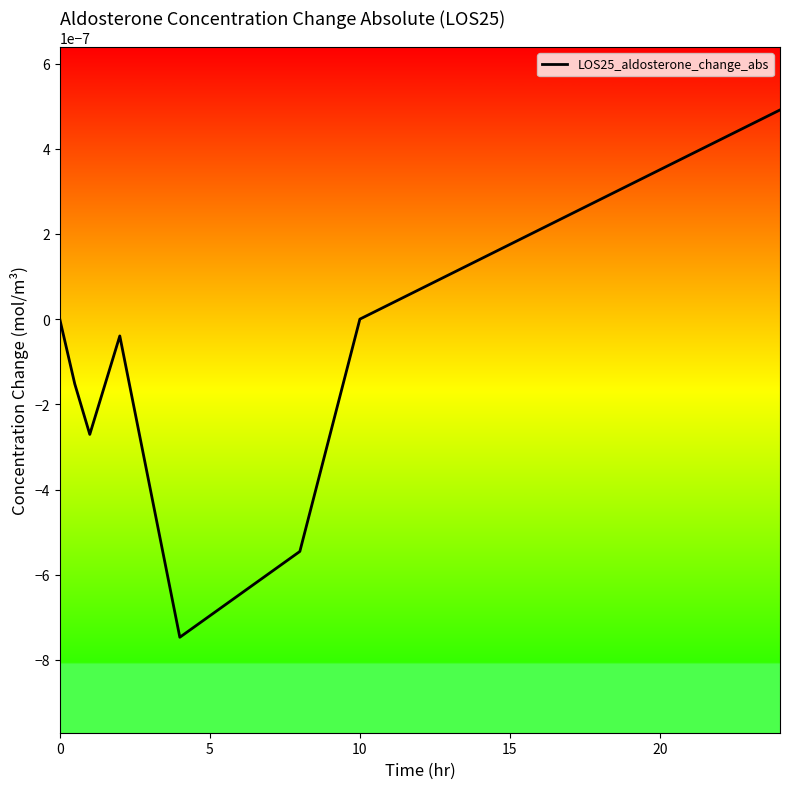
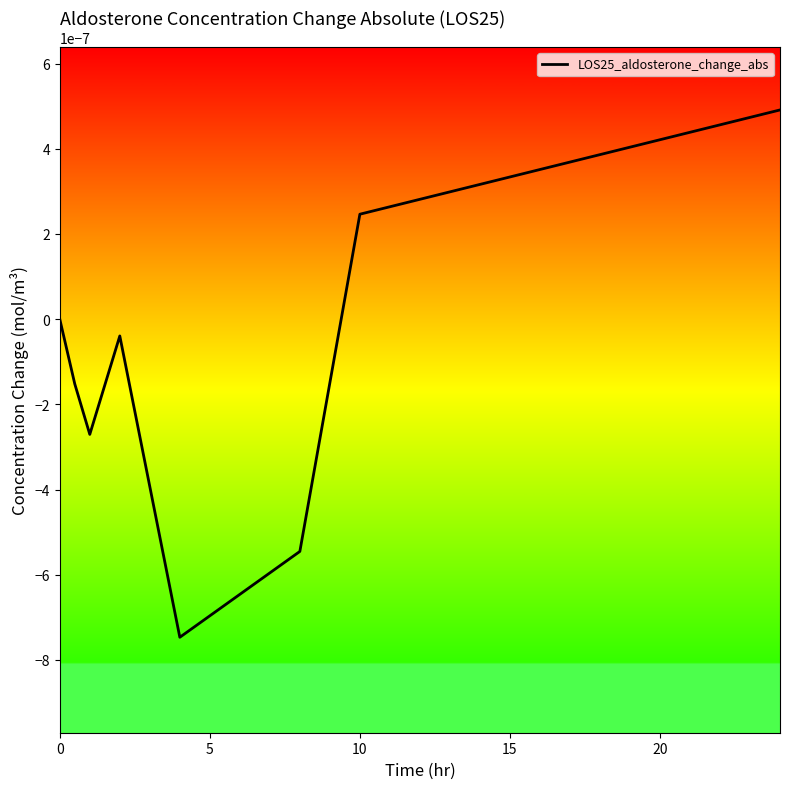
  {
    "0": 0.0000000,
-   "10": 0.0000000
+   "10": 0.0000002
  }
